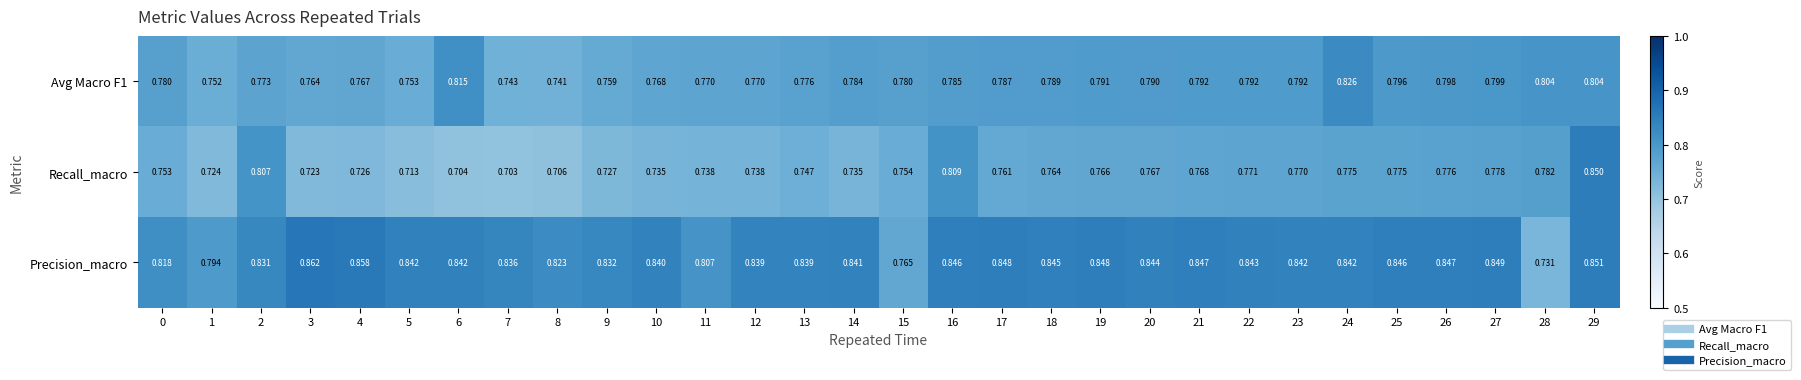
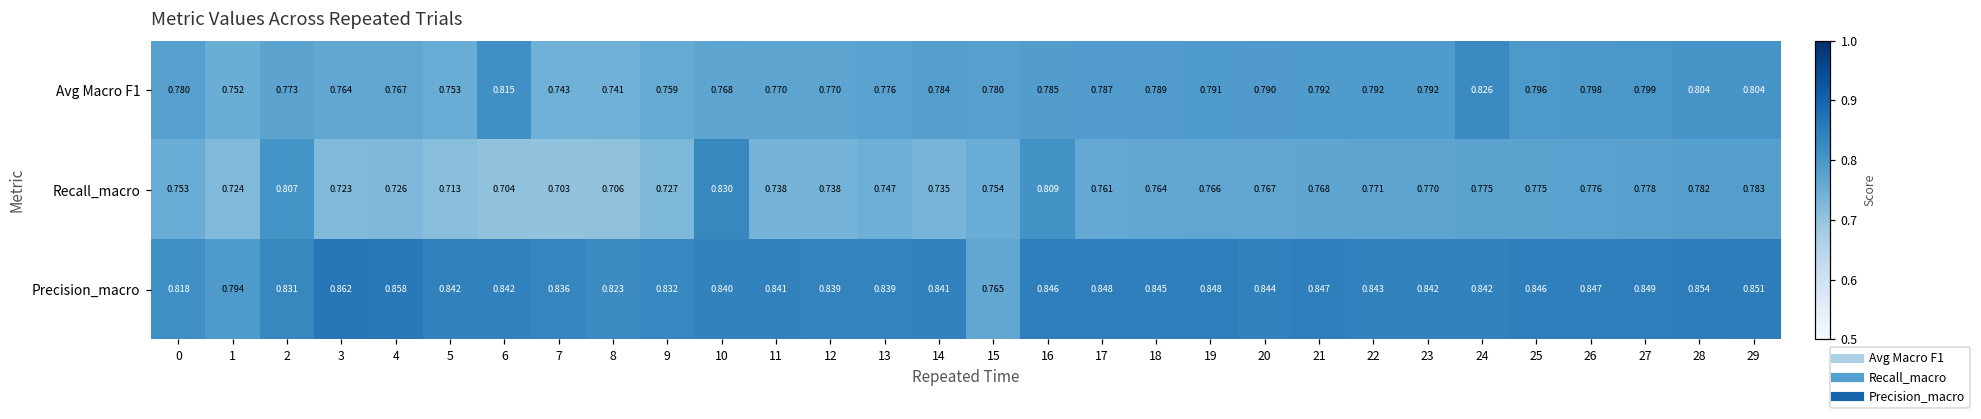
  {
    "Avg Macro F1": {
      "0": 0.780,
      "1": 0.752,
      "2": 0.773,
      "3": 0.764,
      "4": 0.767,
      "5": 0.753,
      "6": 0.815,
      "7": 0.743,
      "8": 0.741,
      "9": 0.759,
      "10": 0.768,
      "11": 0.770,
      "12": 0.770,
      "13": 0.776,
      "14": 0.784,
      "15": 0.780,
      "16": 0.785,
      "17": 0.787,
      "18": 0.789,
      "19": 0.791,
      "20": 0.790,
      "21": 0.792,
      "22": 0.792,
      "23": 0.792,
      "24": 0.826,
      "25": 0.796,
      "26": 0.798,
      "27": 0.799,
      "28": 0.804,
      "29": 0.804
    },
    "Recall_macro": {
      "0": 0.753,
      "1": 0.724,
      "2": 0.807,
      "3": 0.723,
      "4": 0.726,
      "5": 0.713,
      "6": 0.704,
      "7": 0.703,
      "8": 0.706,
      "9": 0.727,
-     "10": 0.735,
+     "10": 0.830,
      "11": 0.738,
      "12": 0.738,
      "13": 0.747,
      "14": 0.735,
      "15": 0.754,
      "16": 0.809,
      "17": 0.761,
      "18": 0.764,
      "19": 0.766,
      "20": 0.767,
      "21": 0.768,
      "22": 0.771,
      "23": 0.770,
      "24": 0.775,
      "25": 0.775,
      "26": 0.776,
      "27": 0.778,
      "28": 0.782,
-     "29": 0.850
+     "29": 0.783
    },
    "Precision_macro": {
      "0": 0.818,
      "1": 0.794,
      "2": 0.831,
      "3": 0.862,
      "4": 0.858,
      "5": 0.842,
      "6": 0.842,
      "7": 0.836,
      "8": 0.823,
      "9": 0.832,
      "10": 0.840,
-     "11": 0.807,
+     "11": 0.841,
      "12": 0.839,
      "13": 0.839,
      "14": 0.841,
      "15": 0.765,
      "16": 0.846,
      "17": 0.848,
      "18": 0.845,
      "19": 0.848,
      "20": 0.844,
      "21": 0.847,
      "22": 0.843,
      "23": 0.842,
      "24": 0.842,
      "25": 0.846,
      "26": 0.847,
      "27": 0.849,
-     "28": 0.731,
+     "28": 0.854,
      "29": 0.851
    }
  }
